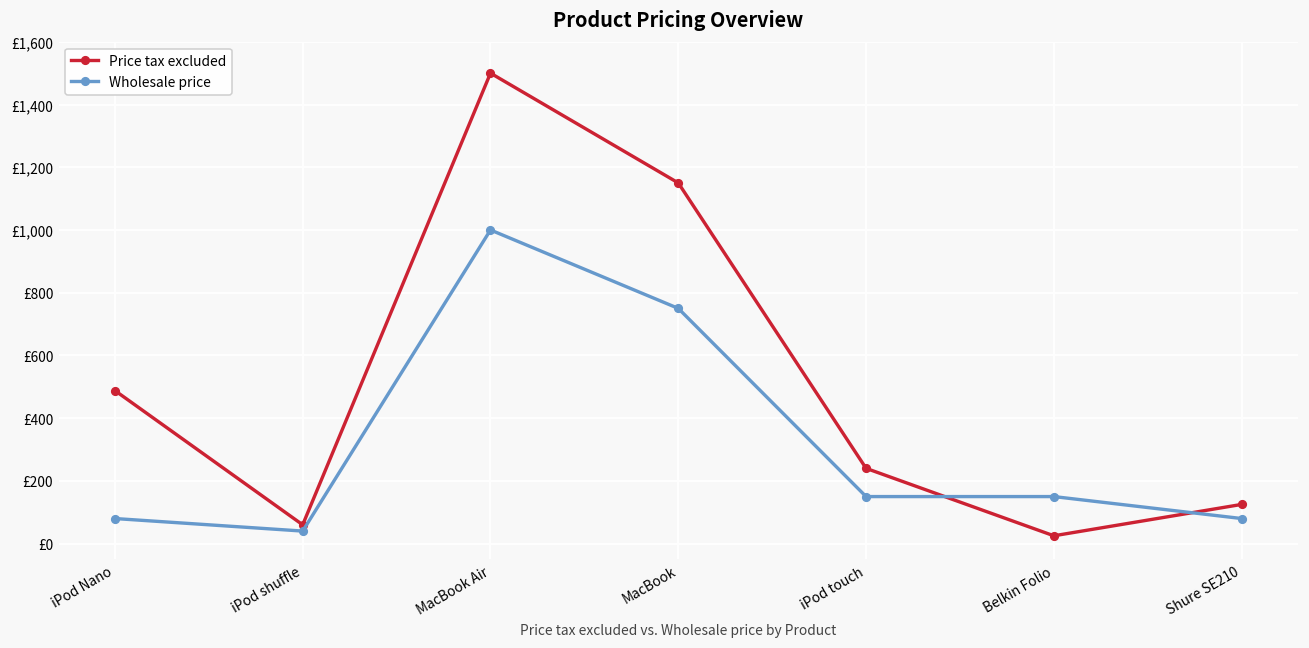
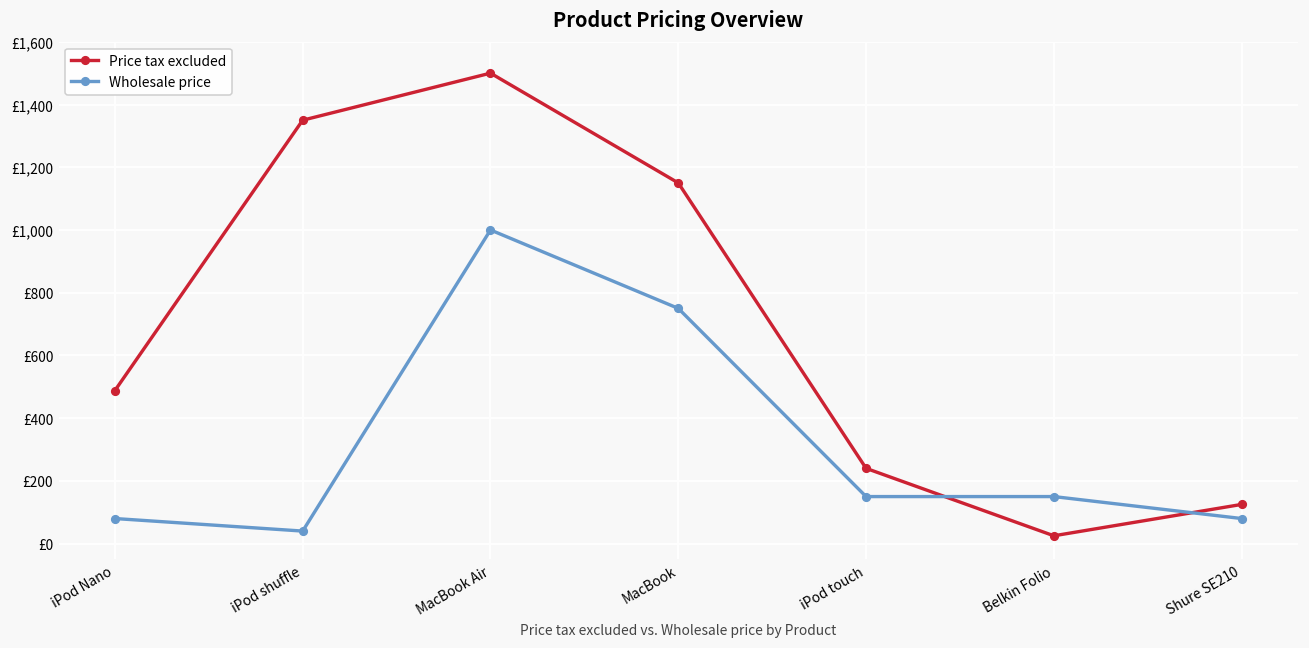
  {
    "Price tax excluded": {
      "iPod Nano": "£490",
-     "iPod shuffle": "£60",
+     "iPod shuffle": "£1,350",
      "MacBook Air": "£1,500",
      "MacBook": "£1,150",
      "iPod touch": "£240",
      "Belkin Folio": "£30",
      "Shure SE210": "£130"
    },
    "Wholesale price": {
      "iPod Nano": "£80",
      "iPod shuffle": "£40",
      "MacBook Air": "£1,000",
      "MacBook": "£750",
      "iPod touch": "£150",
      "Belkin Folio": "£150",
      "Shure SE210": "£80"
    }
  }
